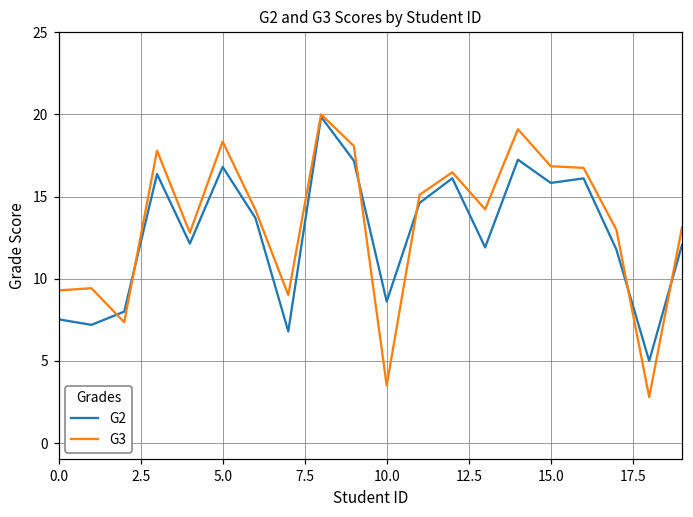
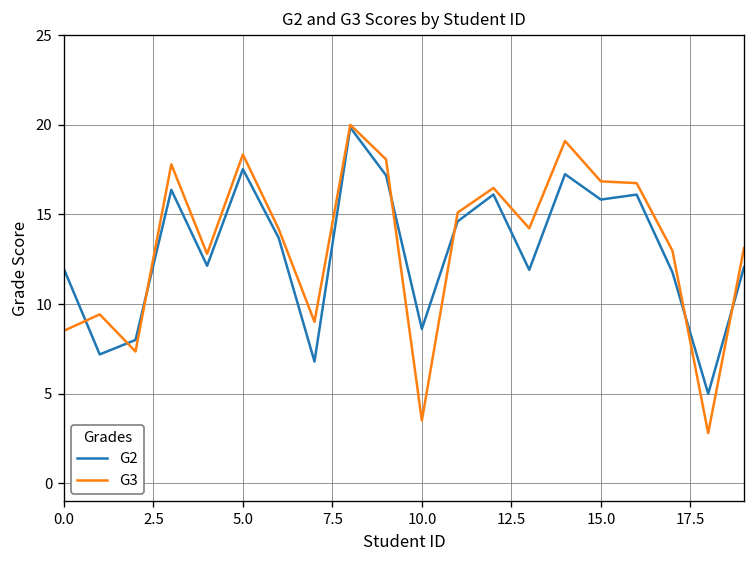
  {
    "G2": {
-     "0.0": 7.5,
-     "5.0": 16.8,
+     "0.0": 12.0,
+     "5.0": 17.5,
      "10.0": 8.6,
      "15.0": 15.8
    },
    "G3": {
-     "0.0": 9.3,
+     "0.0": 8.5,
      "5.0": 18.3,
      "10.0": 3.5,
      "15.0": 16.8
    }
  }
